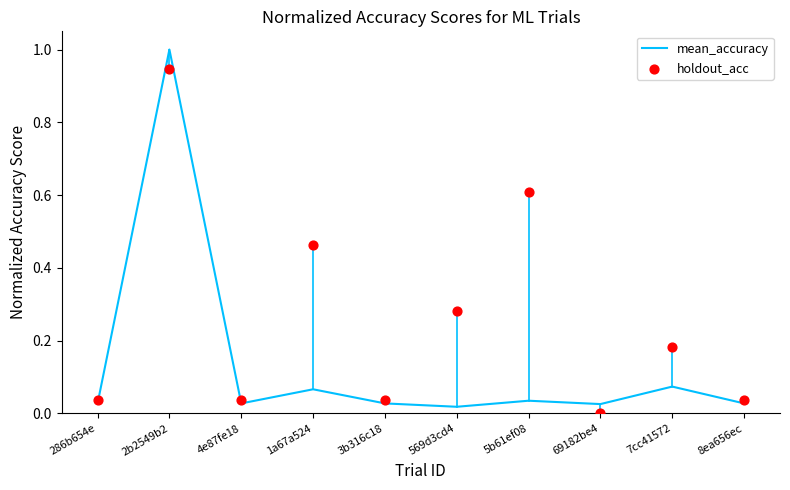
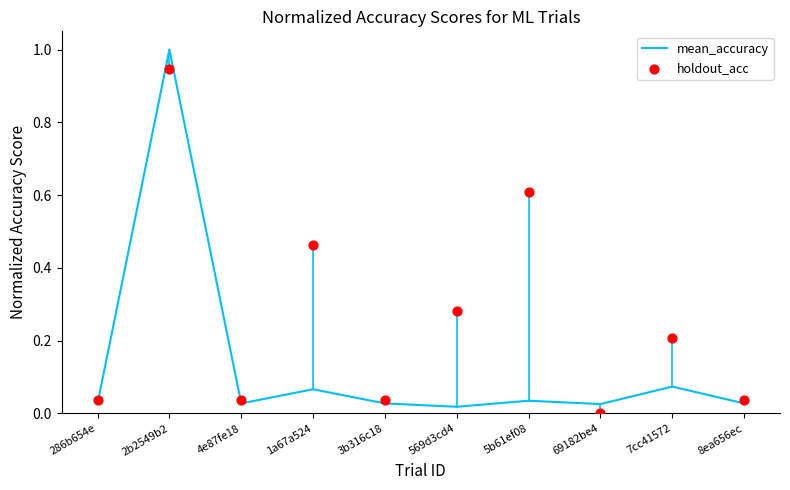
  {
    "holdout_acc": {
-     "7cc41572": 0.18
+     "7cc41572": 0.21
    }
  }
